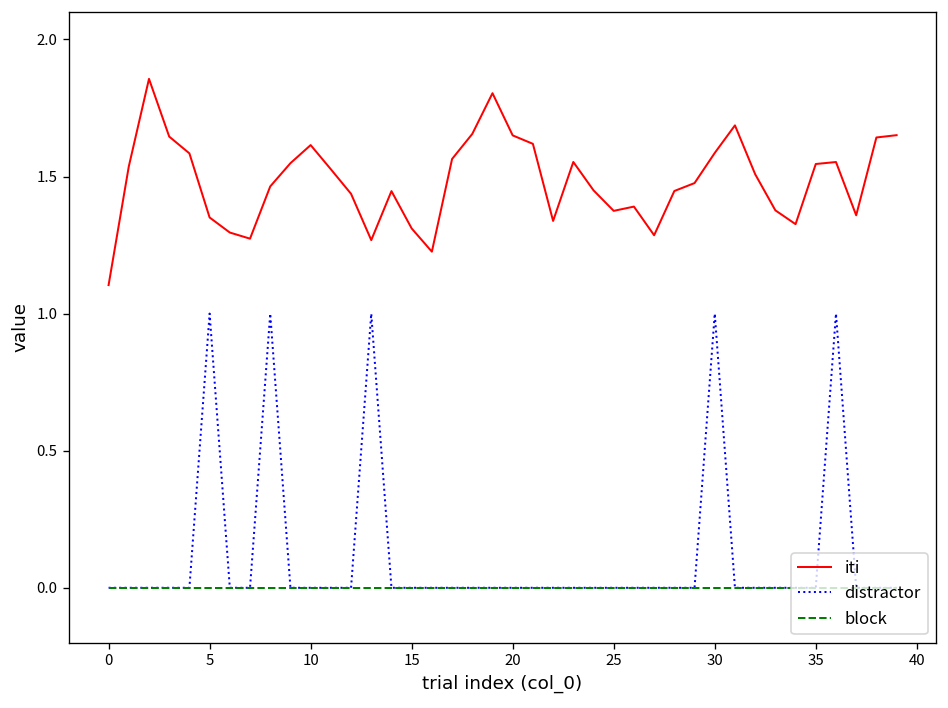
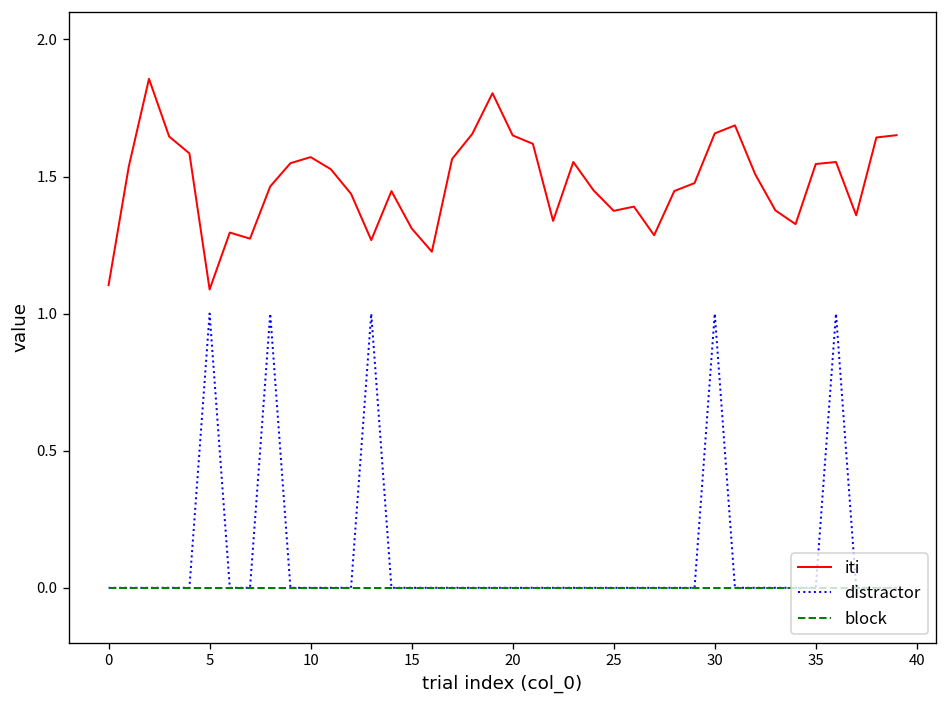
  {
    "iti": {
      "0": 1.10,
-     "5": 1.35,
-     "10": 1.61,
+     "5": 1.09,
+     "10": 1.57,
      "15": 1.31,
      "20": 1.65,
      "25": 1.37,
-     "30": 1.59,
+     "30": 1.66,
      "35": 1.55
    },
    "distractor": {
      "5": 1.00,
      "30": 1.00
    },
    "block": {
      "5": 0.00,
      "30": 0.00
    }
  }
